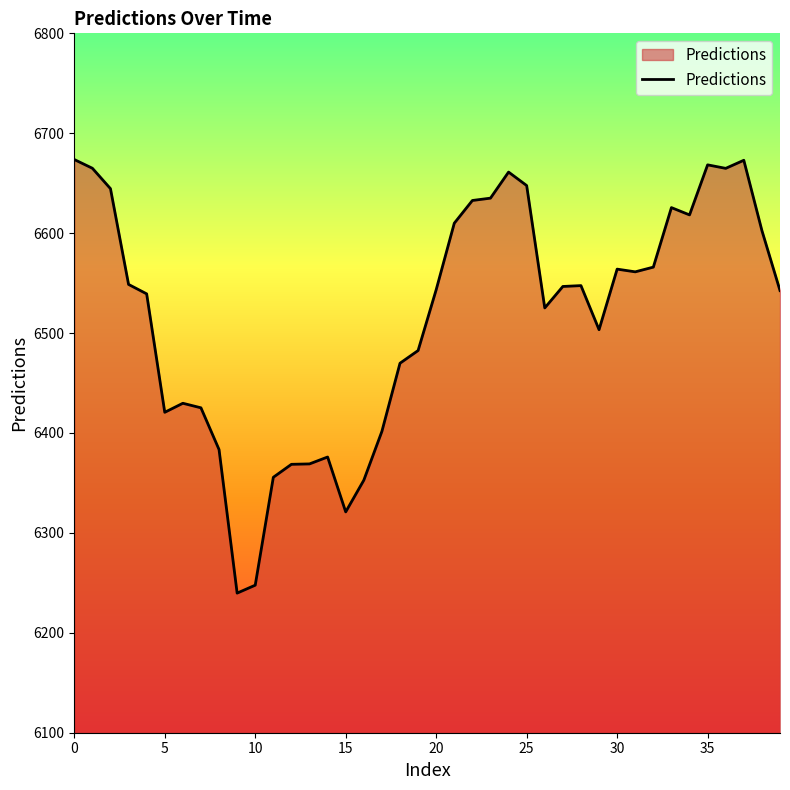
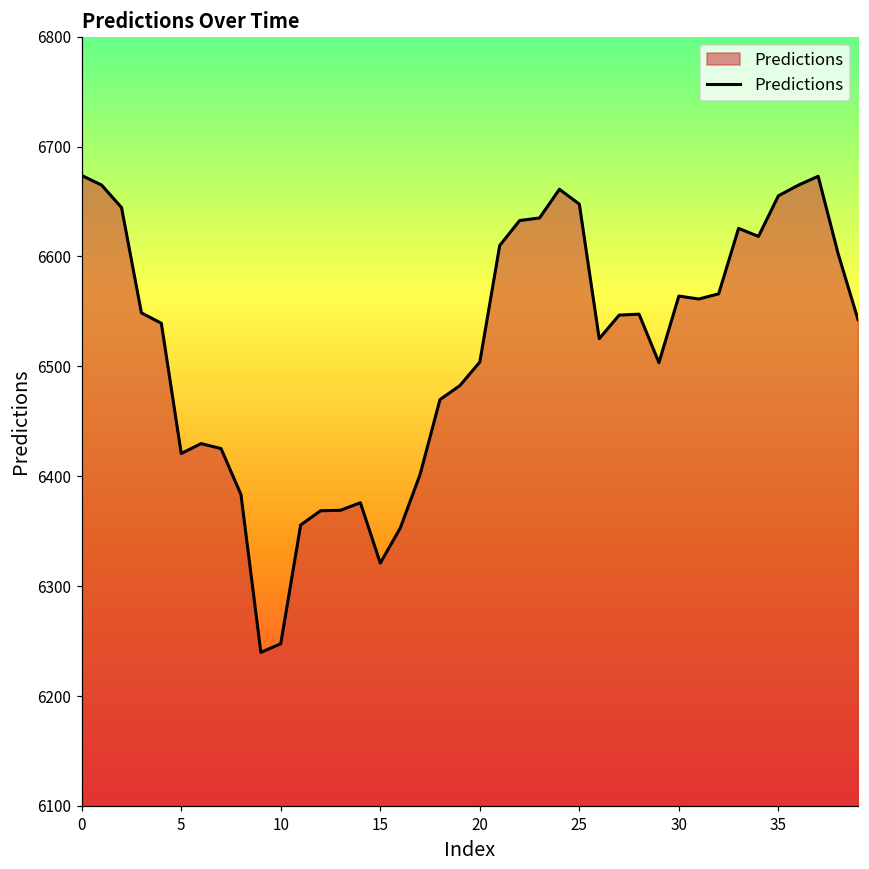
  {
    "0": 6670,
    "5": 6420,
    "10": 6250,
    "15": 6320,
-   "20": 6540,
+   "20": 6500,
    "25": 6650,
    "30": 6560,
-   "35": 6670
+   "35": 6660
  }
